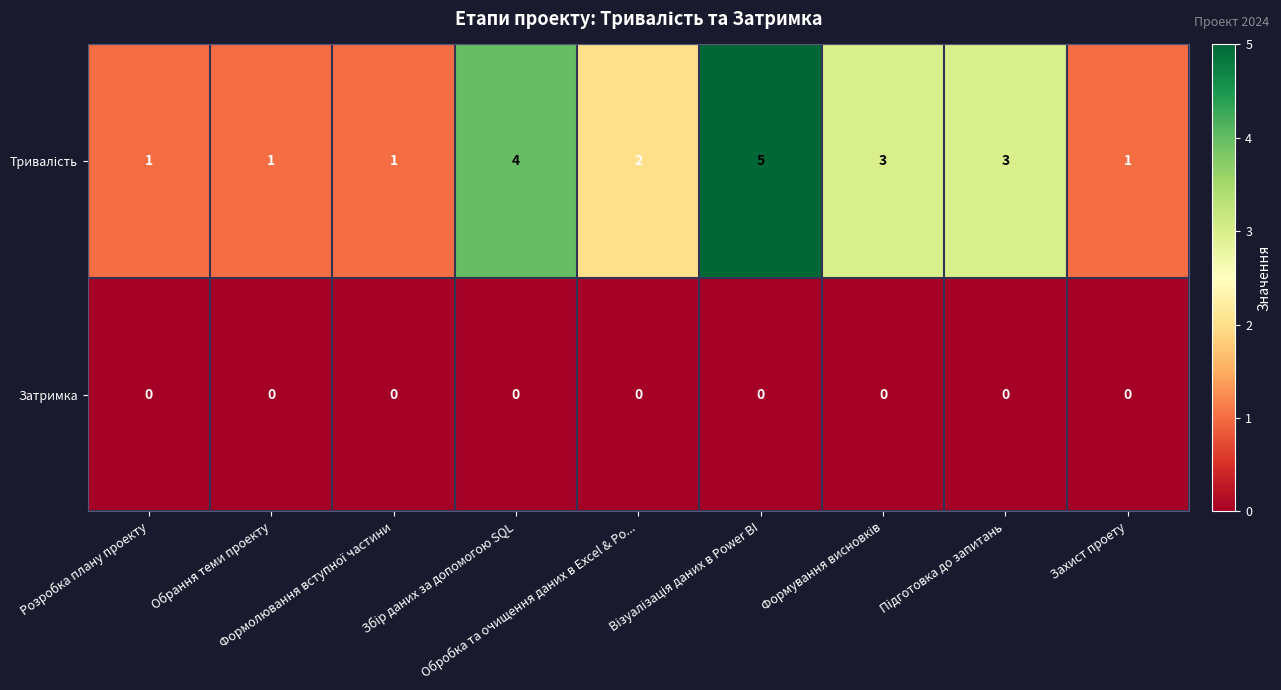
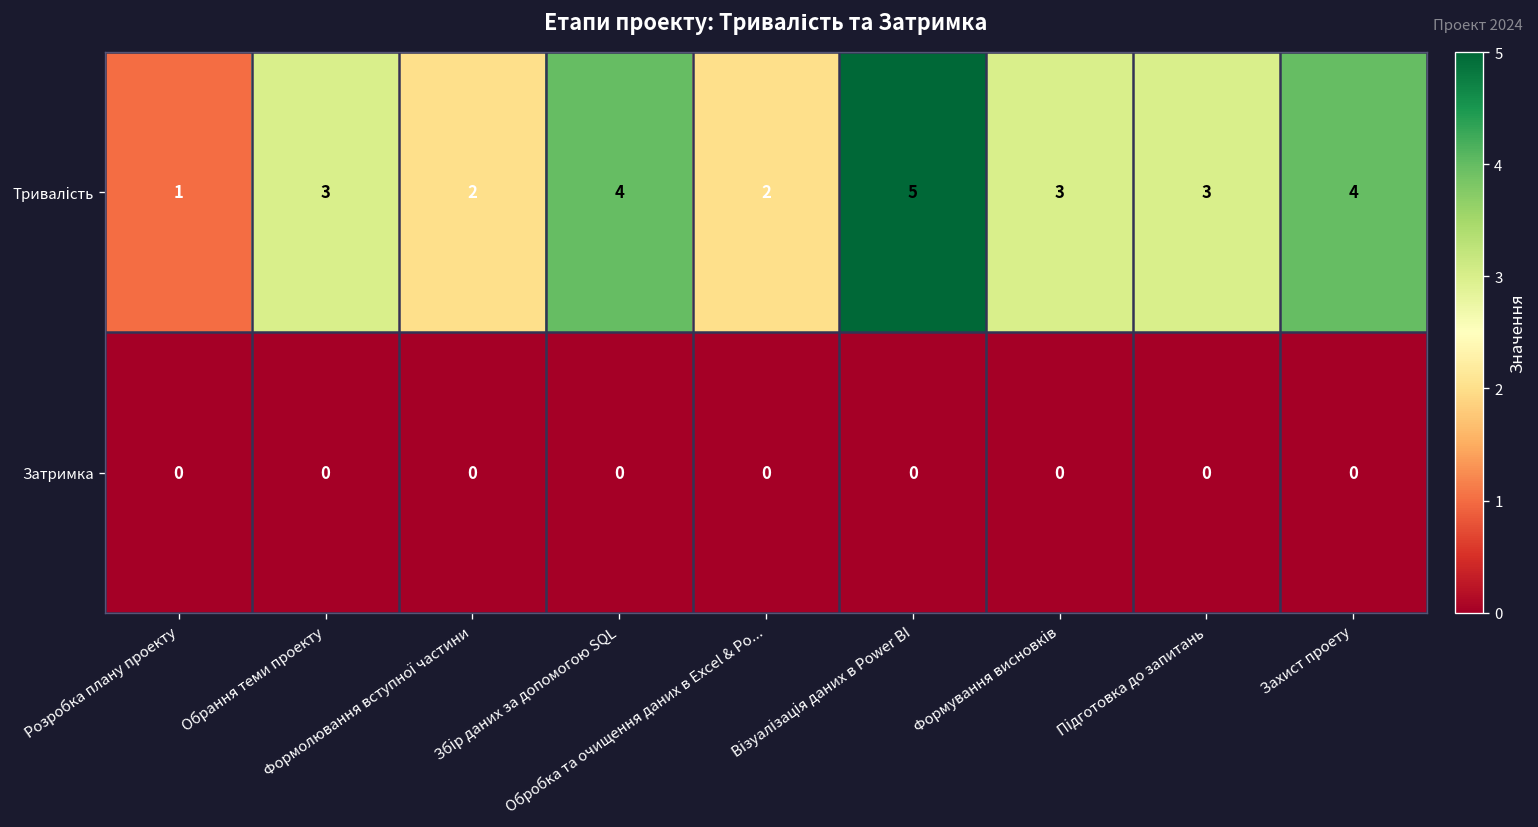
  {
    "Тривалість": {
      "Розробка плану проекту": 1,
-     "Обрання теми проекту": 1,
-     "Формолювання вступної частини": 1,
+     "Обрання теми проекту": 3,
+     "Формолювання вступної частини": 2,
      "Збір даних за допомогою SQL": 4,
      "Обробка та очищення даних в Excel & Po...": 2,
      "Візуалізація даних в Power BI": 5,
      "Формування висновків": 3,
      "Підготовка до запитань": 3,
-     "Захист проету": 1
+     "Захист проету": 4
    },
    "Затримка": {
      "Розробка плану проекту": 0,
      "Обрання теми проекту": 0,
      "Формолювання вступної частини": 0,
      "Збір даних за допомогою SQL": 0,
      "Обробка та очищення даних в Excel & Po...": 0,
      "Візуалізація даних в Power BI": 0,
      "Формування висновків": 0,
      "Підготовка до запитань": 0,
      "Захист проету": 0
    }
  }
